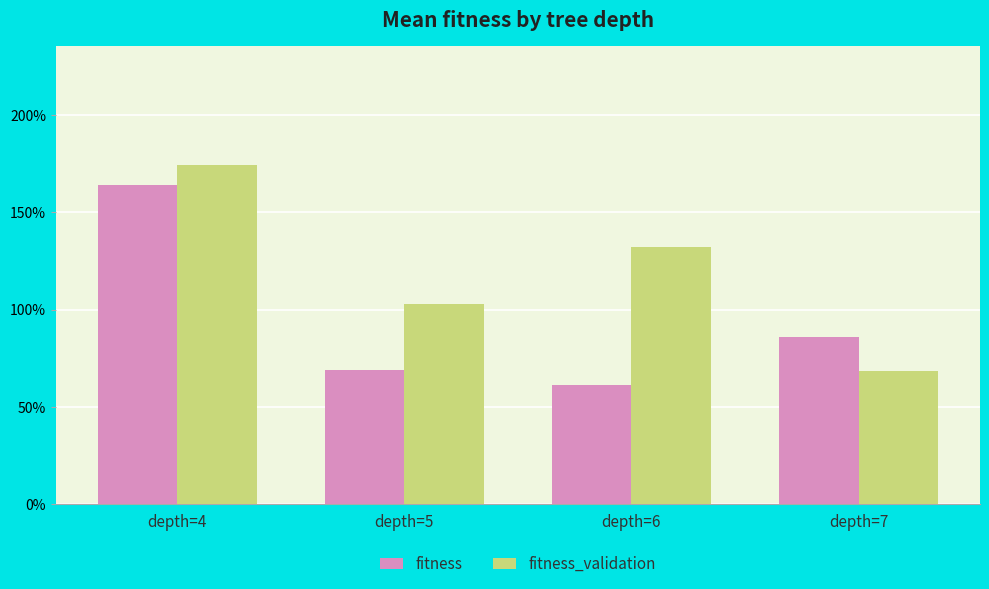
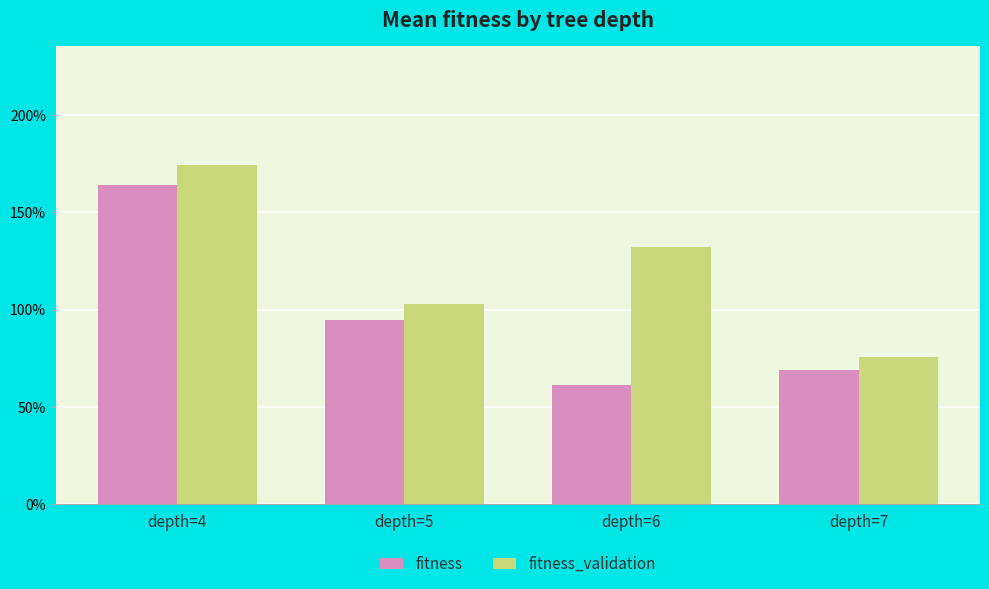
  {
    "fitness": {
      "depth=4": "164%",
-     "depth=5": "69%",
+     "depth=5": "95%",
      "depth=6": "61%",
-     "depth=7": "86%"
+     "depth=7": "69%"
    },
    "fitness_validation": {
      "depth=4": "174%",
      "depth=5": "103%",
      "depth=6": "132%",
-     "depth=7": "68%"
+     "depth=7": "75%"
    }
  }
